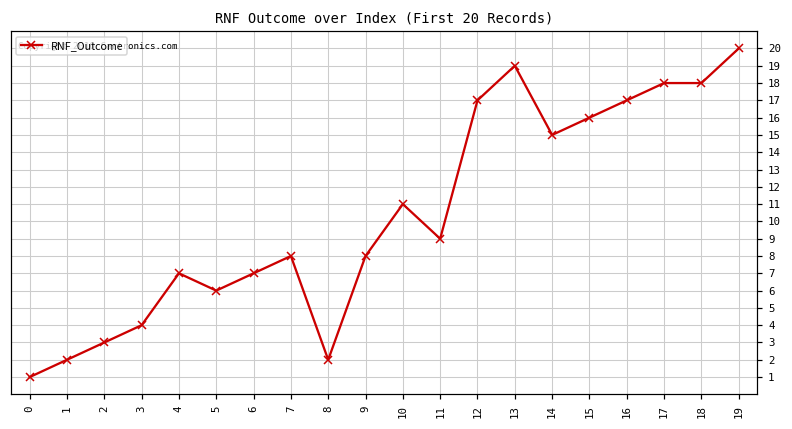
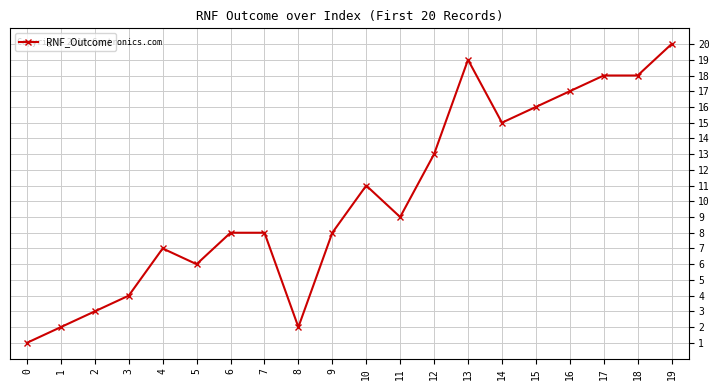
  {
    "0": 1,
    "1": 2,
    "2": 3,
    "3": 4,
    "4": 7,
    "5": 6,
-   "6": 7,
+   "6": 8,
    "7": 8,
    "8": 2,
    "9": 8,
    "10": 11,
    "11": 9,
-   "12": 17,
+   "12": 13,
    "13": 19,
    "14": 15,
    "15": 16,
    "16": 17,
    "17": 18,
    "18": 18,
    "19": 20
  }
